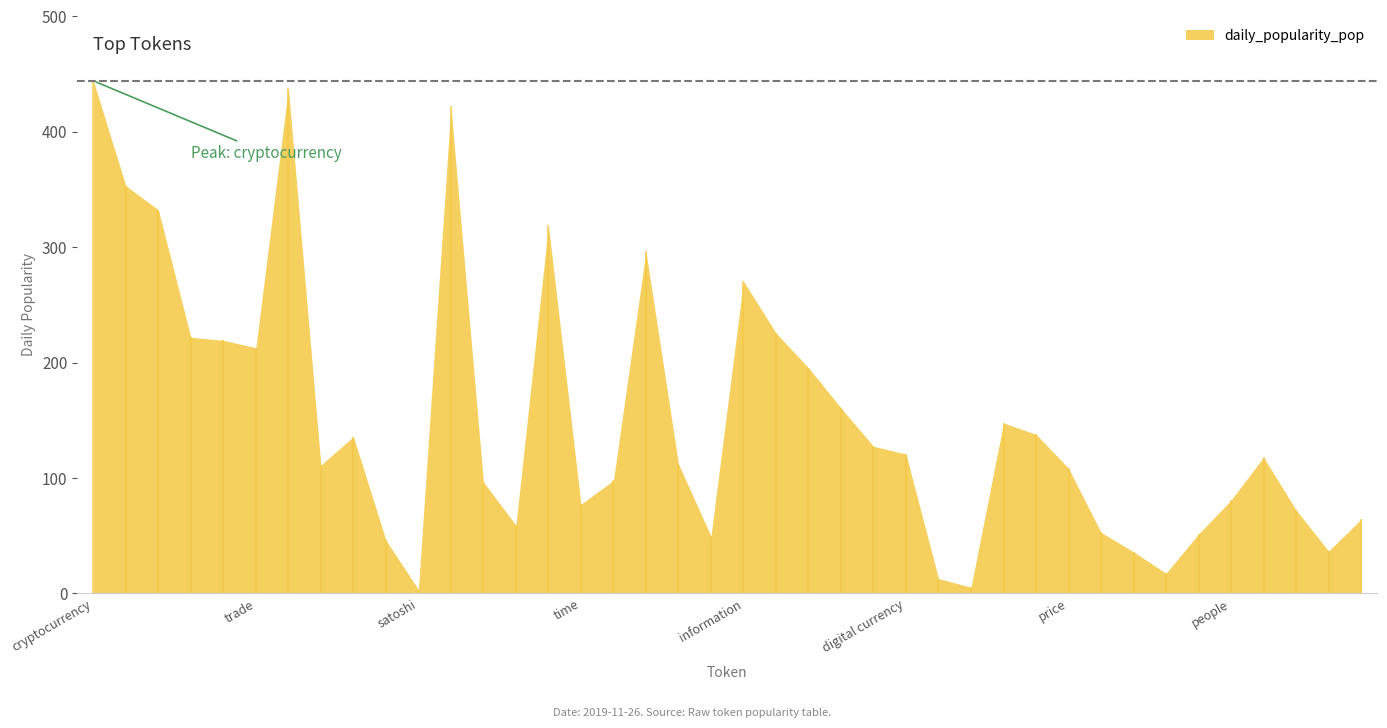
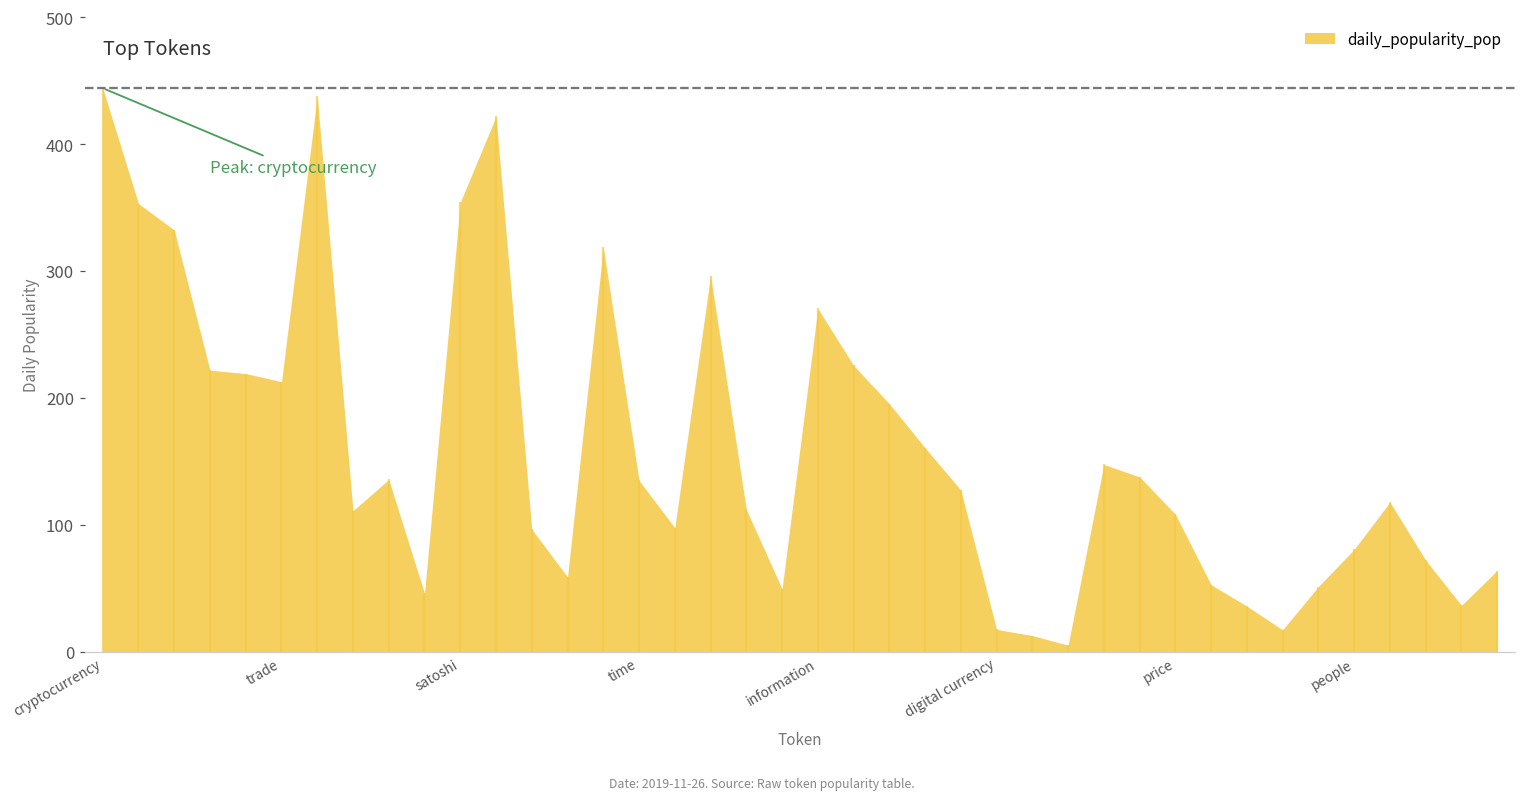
  {
    "cryptocurrency": 444,
    "trade": 213,
-   "satoshi": 3,
-   "time": 77,
+   "satoshi": 354,
+   "time": 135,
    "information": 271,
-   "digital currency": 121,
+   "digital currency": 18,
    "price": 109,
    "people": 81
  }
